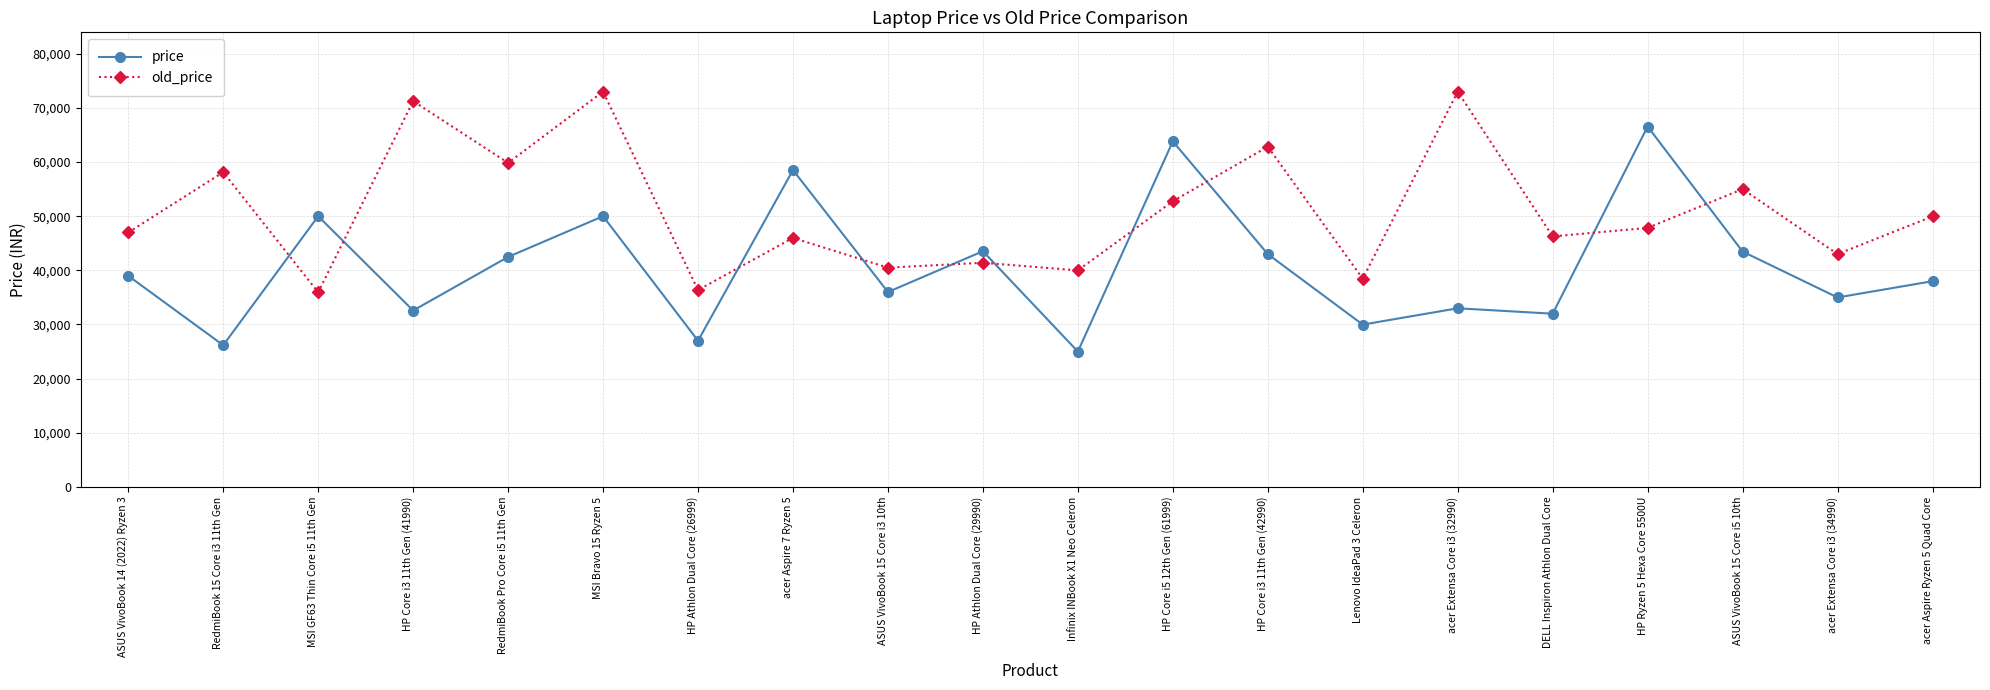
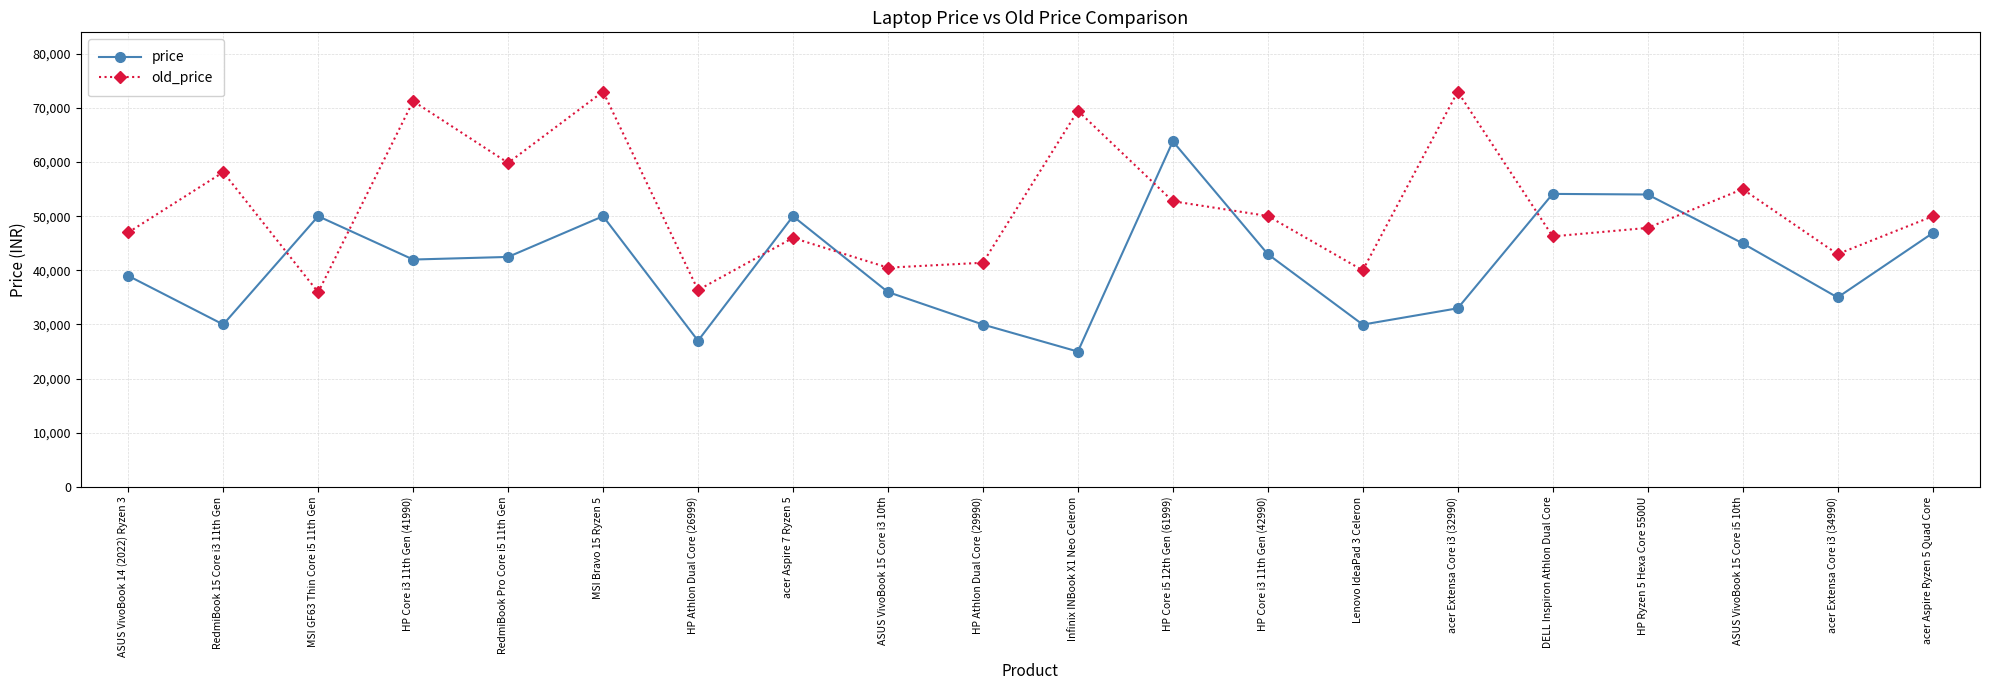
  {
    "price": {
      "ASUS VivoBook 14 (2022) Ryzen 3": "39,000",
-     "RedmiBook 15 Core i3 11th Gen": "26,000",
+     "RedmiBook 15 Core i3 11th Gen": "30,000",
      "MSI GF63 Thin Core i5 11th Gen": "50,000",
-     "HP Core i3 11th Gen (41990)": "33,000",
+     "HP Core i3 11th Gen (41990)": "42,000",
      "RedmiBook Pro Core i5 11th Gen": "42,000",
      "MSI Bravo 15 Ryzen 5": "50,000",
      "HP Athlon Dual Core (26999)": "27,000",
-     "acer Aspire 7 Ryzen 5": "59,000",
+     "acer Aspire 7 Ryzen 5": "50,000",
      "ASUS VivoBook 15 Core i3 10th": "36,000",
-     "HP Athlon Dual Core (29990)": "44,000",
+     "HP Athlon Dual Core (29990)": "30,000",
      "Infinix INBook X1 Neo Celeron": "25,000",
      "HP Core i5 12th Gen (61999)": "64,000",
      "HP Core i3 11th Gen (42990)": "43,000",
      "Lenovo IdeaPad 3 Celeron": "30,000",
      "acer Extensa Core i3 (32990)": "33,000",
-     "DELL Inspiron Athlon Dual Core": "32,000",
-     "HP Ryzen 5 Hexa Core 5500U": "67,000",
-     "ASUS VivoBook 15 Core i5 10th": "43,000",
+     "DELL Inspiron Athlon Dual Core": "54,000",
+     "HP Ryzen 5 Hexa Core 5500U": "54,000",
+     "ASUS VivoBook 15 Core i5 10th": "45,000",
      "acer Extensa Core i3 (34990)": "35,000",
-     "acer Aspire Ryzen 5 Quad Core": "38,000"
+     "acer Aspire Ryzen 5 Quad Core": "47,000"
    },
    "old_price": {
      "ASUS VivoBook 14 (2022) Ryzen 3": "47,000",
      "RedmiBook 15 Core i3 11th Gen": "58,000",
      "MSI GF63 Thin Core i5 11th Gen": "36,000",
      "HP Core i3 11th Gen (41990)": "71,000",
      "RedmiBook Pro Core i5 11th Gen": "60,000",
      "MSI Bravo 15 Ryzen 5": "73,000",
      "HP Athlon Dual Core (26999)": "36,000",
      "acer Aspire 7 Ryzen 5": "46,000",
      "ASUS VivoBook 15 Core i3 10th": "40,000",
      "HP Athlon Dual Core (29990)": "41,000",
-     "Infinix INBook X1 Neo Celeron": "40,000",
+     "Infinix INBook X1 Neo Celeron": "69,000",
      "HP Core i5 12th Gen (61999)": "53,000",
-     "HP Core i3 11th Gen (42990)": "63,000",
-     "Lenovo IdeaPad 3 Celeron": "38,000",
+     "HP Core i3 11th Gen (42990)": "50,000",
+     "Lenovo IdeaPad 3 Celeron": "40,000",
      "acer Extensa Core i3 (32990)": "73,000",
      "DELL Inspiron Athlon Dual Core": "46,000",
      "HP Ryzen 5 Hexa Core 5500U": "48,000",
      "ASUS VivoBook 15 Core i5 10th": "55,000",
      "acer Extensa Core i3 (34990)": "43,000",
      "acer Aspire Ryzen 5 Quad Core": "50,000"
    }
  }
